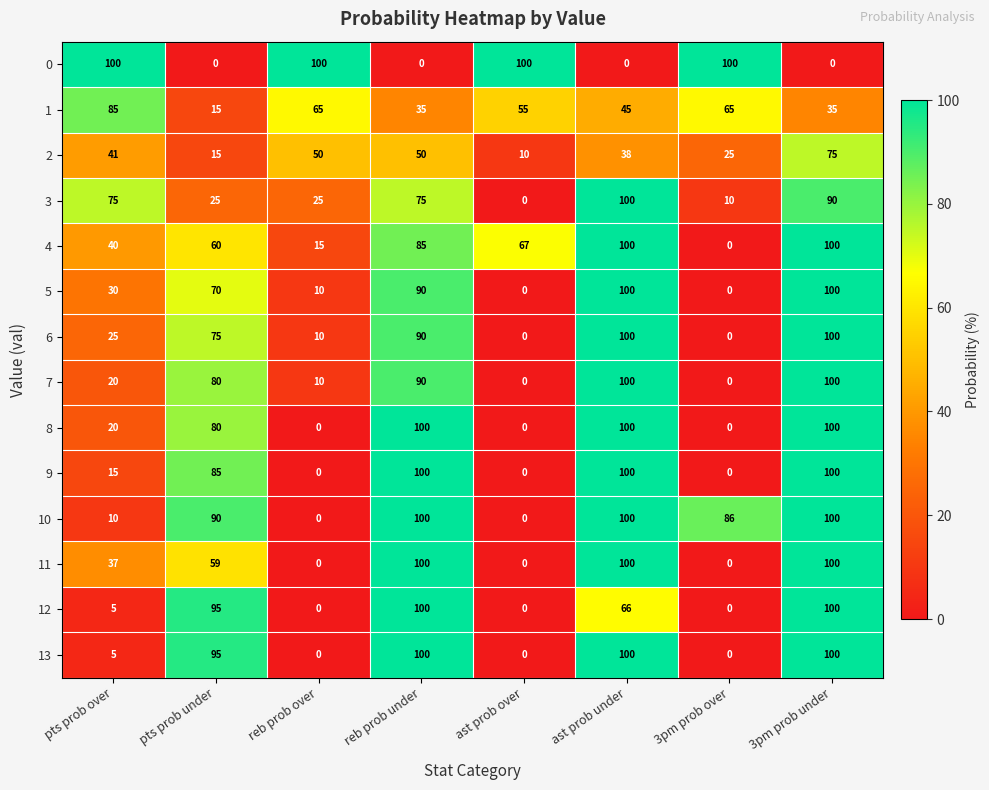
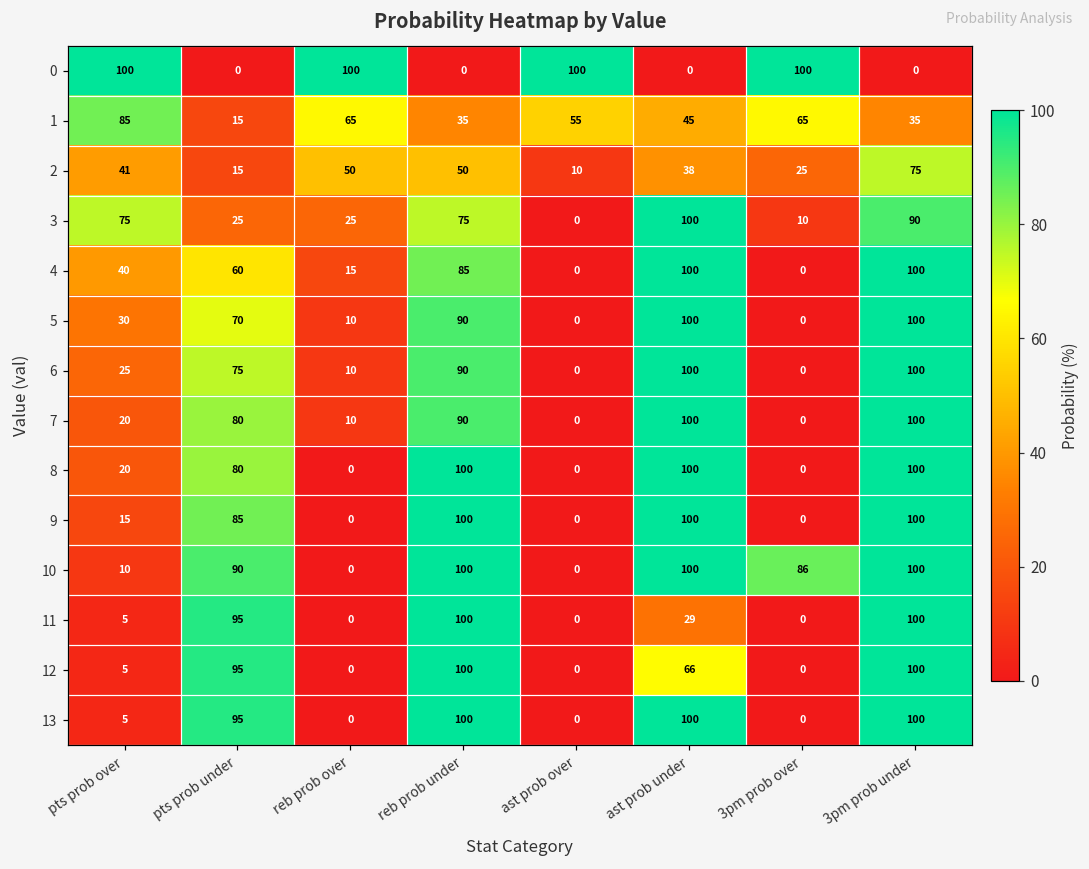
  {
    "0": {
      "pts prob over": 100,
      "pts prob under": 0,
      "reb prob over": 100,
      "reb prob under": 0,
      "ast prob over": 100,
      "ast prob under": 0,
      "3pm prob over": 100,
      "3pm prob under": 0
    },
    "1": {
      "pts prob over": 85,
      "pts prob under": 15,
      "reb prob over": 65,
      "reb prob under": 35,
      "ast prob over": 55,
      "ast prob under": 45,
      "3pm prob over": 65,
      "3pm prob under": 35
    },
    "2": {
      "pts prob over": 41,
      "pts prob under": 15,
      "reb prob over": 50,
      "reb prob under": 50,
      "ast prob over": 10,
      "ast prob under": 38,
      "3pm prob over": 25,
      "3pm prob under": 75
    },
    "3": {
      "pts prob over": 75,
      "pts prob under": 25,
      "reb prob over": 25,
      "reb prob under": 75,
      "ast prob over": 0,
      "ast prob under": 100,
      "3pm prob over": 10,
      "3pm prob under": 90
    },
    "4": {
      "pts prob over": 40,
      "pts prob under": 60,
      "reb prob over": 15,
      "reb prob under": 85,
-     "ast prob over": 67,
+     "ast prob over": 0,
      "ast prob under": 100,
      "3pm prob over": 0,
      "3pm prob under": 100
    },
    "5": {
      "pts prob over": 30,
      "pts prob under": 70,
      "reb prob over": 10,
      "reb prob under": 90,
      "ast prob over": 0,
      "ast prob under": 100,
      "3pm prob over": 0,
      "3pm prob under": 100
    },
    "6": {
      "pts prob over": 25,
      "pts prob under": 75,
      "reb prob over": 10,
      "reb prob under": 90,
      "ast prob over": 0,
      "ast prob under": 100,
      "3pm prob over": 0,
      "3pm prob under": 100
    },
    "7": {
      "pts prob over": 20,
      "pts prob under": 80,
      "reb prob over": 10,
      "reb prob under": 90,
      "ast prob over": 0,
      "ast prob under": 100,
      "3pm prob over": 0,
      "3pm prob under": 100
    },
    "8": {
      "pts prob over": 20,
      "pts prob under": 80,
      "reb prob over": 0,
      "reb prob under": 100,
      "ast prob over": 0,
      "ast prob under": 100,
      "3pm prob over": 0,
      "3pm prob under": 100
    },
    "9": {
      "pts prob over": 15,
      "pts prob under": 85,
      "reb prob over": 0,
      "reb prob under": 100,
      "ast prob over": 0,
      "ast prob under": 100,
      "3pm prob over": 0,
      "3pm prob under": 100
    },
    "10": {
      "pts prob over": 10,
      "pts prob under": 90,
      "reb prob over": 0,
      "reb prob under": 100,
      "ast prob over": 0,
      "ast prob under": 100,
      "3pm prob over": 86,
      "3pm prob under": 100
    },
    "11": {
-     "pts prob over": 37,
-     "pts prob under": 59,
+     "pts prob over": 5,
+     "pts prob under": 95,
      "reb prob over": 0,
      "reb prob under": 100,
      "ast prob over": 0,
-     "ast prob under": 100,
+     "ast prob under": 29,
      "3pm prob over": 0,
      "3pm prob under": 100
    },
    "12": {
      "pts prob over": 5,
      "pts prob under": 95,
      "reb prob over": 0,
      "reb prob under": 100,
      "ast prob over": 0,
      "ast prob under": 66,
      "3pm prob over": 0,
      "3pm prob under": 100
    },
    "13": {
      "pts prob over": 5,
      "pts prob under": 95,
      "reb prob over": 0,
      "reb prob under": 100,
      "ast prob over": 0,
      "ast prob under": 100,
      "3pm prob over": 0,
      "3pm prob under": 100
    }
  }
